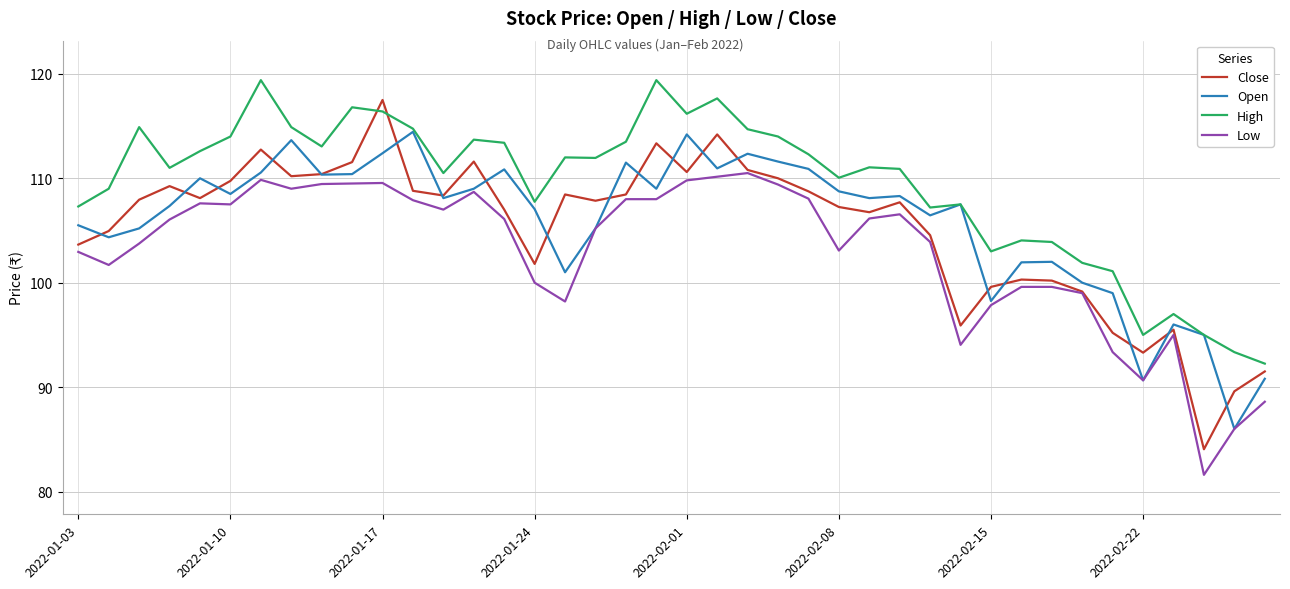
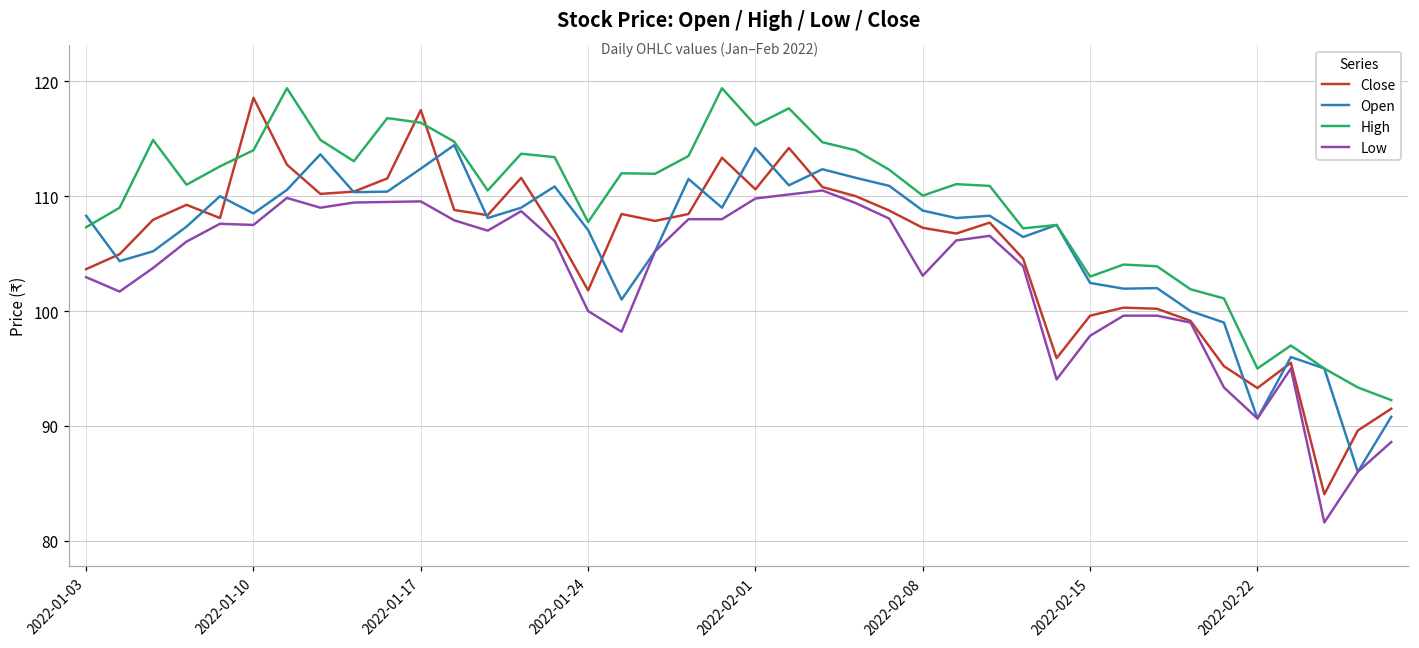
  {
    "Close": {
      "2022-01-03": 103.7,
-     "2022-01-10": 109.8,
+     "2022-01-10": 118.6,
      "2022-01-17": 117.5,
      "2022-01-24": 101.8,
      "2022-02-01": 110.6,
      "2022-02-08": 107.3,
      "2022-02-15": 99.6,
      "2022-02-22": 93.3
    },
    "Open": {
-     "2022-01-03": 105.5,
+     "2022-01-03": 108.3,
      "2022-01-10": 108.5,
      "2022-01-17": 112.4,
      "2022-01-24": 107.1,
      "2022-02-01": 114.2,
      "2022-02-08": 108.8,
-     "2022-02-15": 98.3
+     "2022-02-15": 102.5
    },
    "High": {
      "2022-01-03": 107.3,
      "2022-01-10": 114.0,
      "2022-01-17": 116.4,
      "2022-01-24": 107.8,
      "2022-02-01": 116.2,
      "2022-02-08": 110.1,
      "2022-02-15": 103.0,
      "2022-02-22": 95.0
    },
    "Low": {
      "2022-01-03": 103.0,
      "2022-01-10": 107.5,
      "2022-01-17": 109.6,
      "2022-01-24": 100.0,
      "2022-02-01": 109.8,
      "2022-02-08": 103.1,
      "2022-02-15": 97.9
    }
  }
